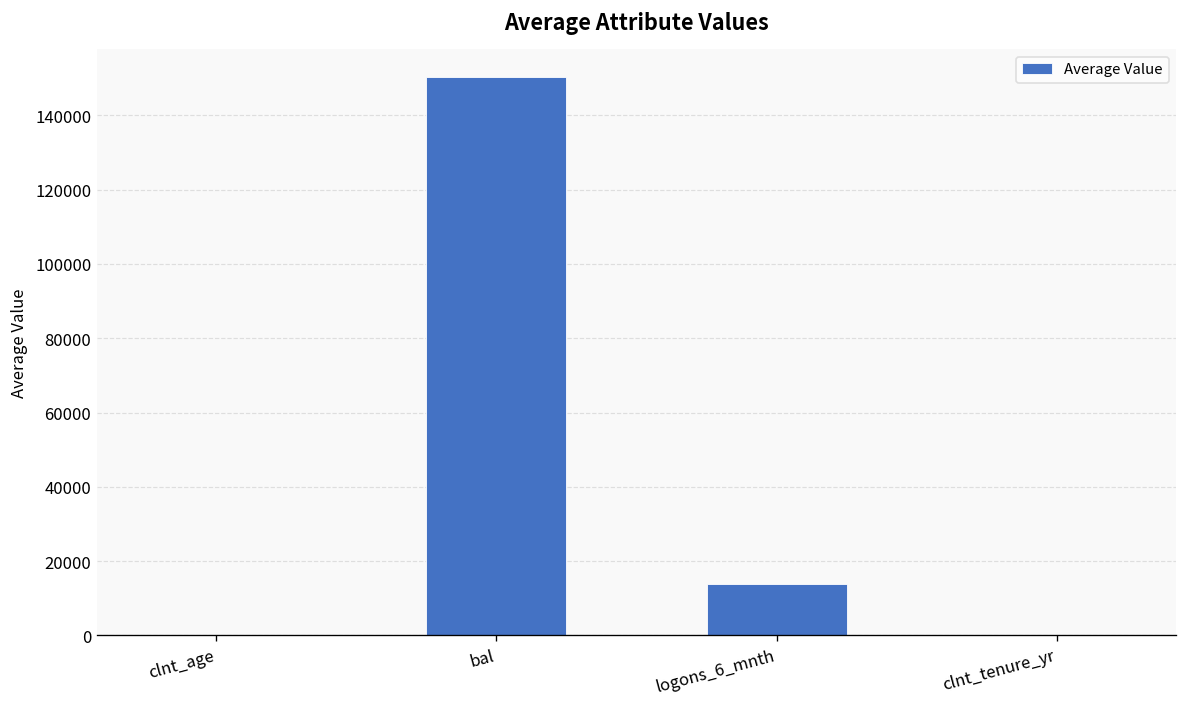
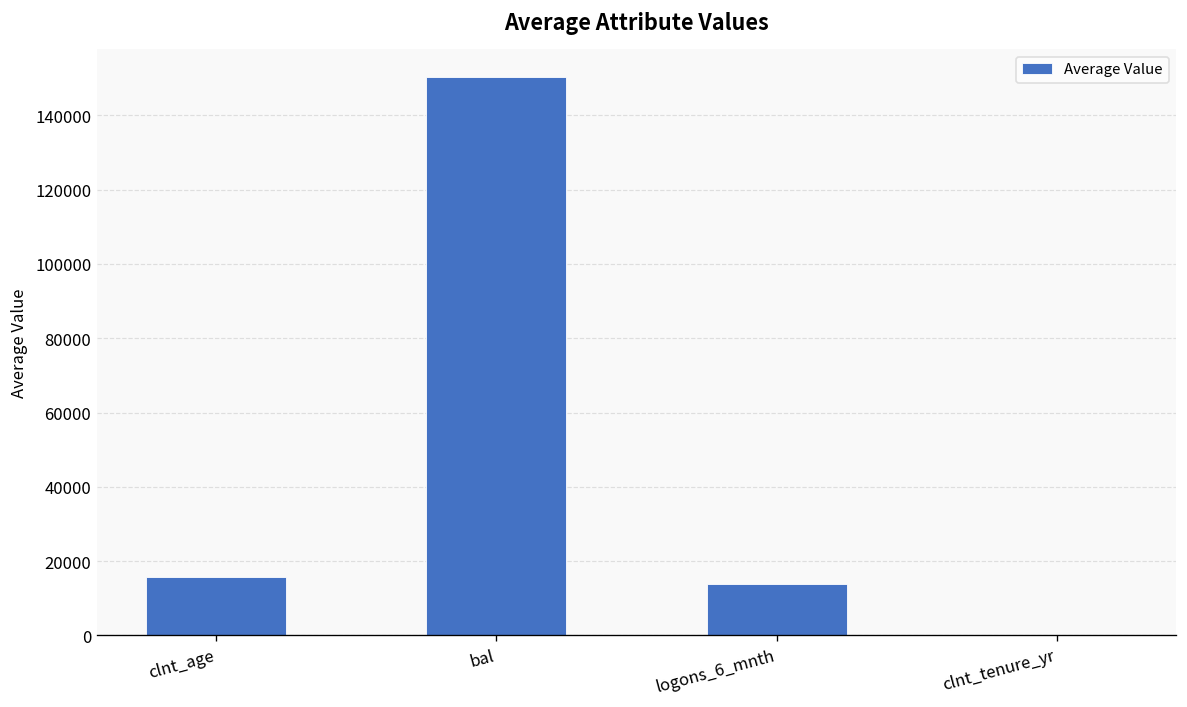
  {
-   "clnt_age": 0,
+   "clnt_age": 16000,
    "bal": 150000,
    "logons_6_mnth": 14000
  }
